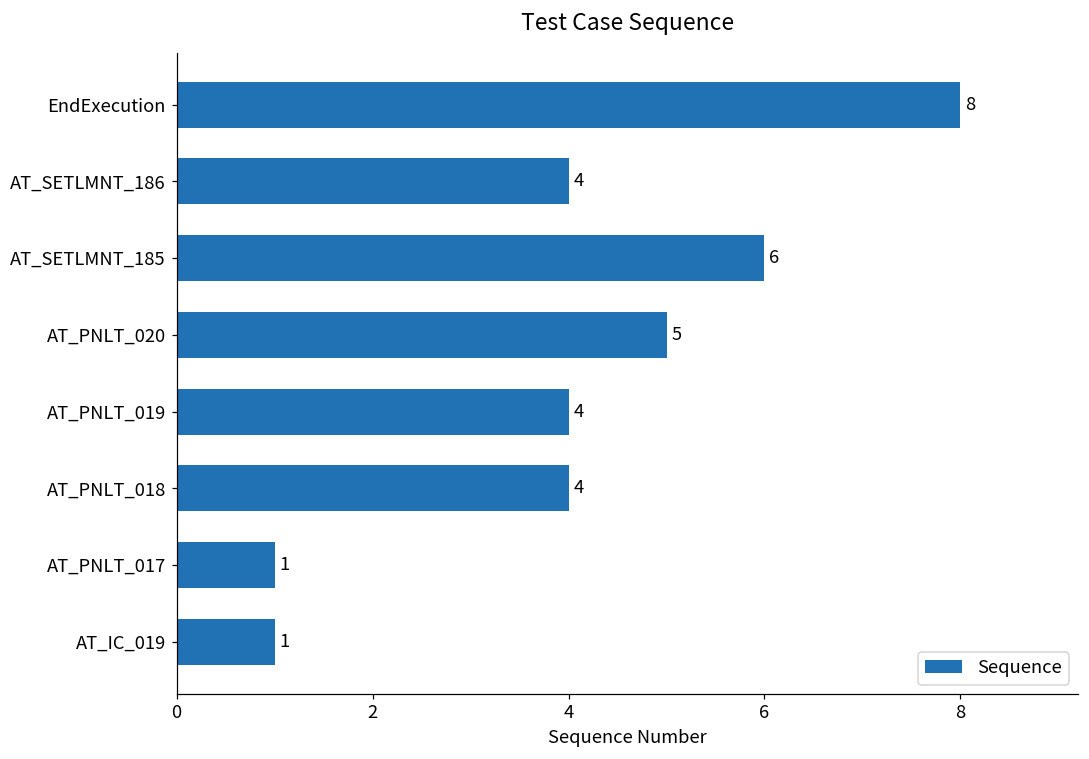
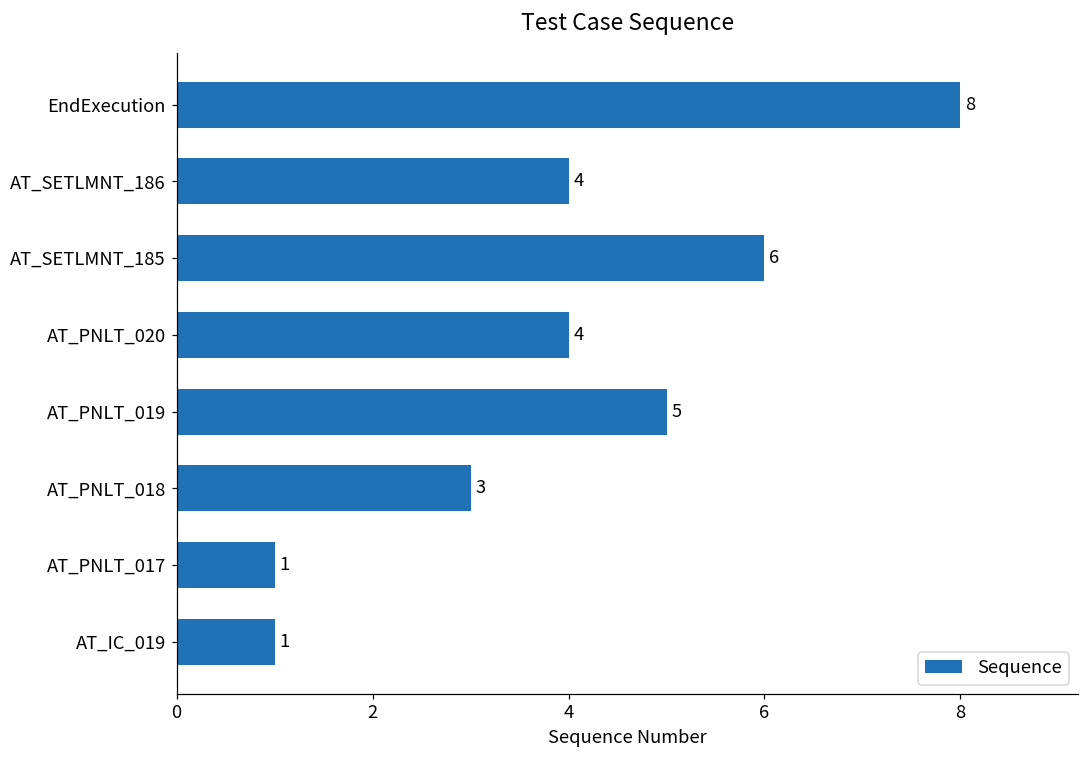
  {
    "EndExecution": 8,
    "AT_SETLMNT_186": 4,
    "AT_SETLMNT_185": 6,
-   "AT_PNLT_020": 5,
-   "AT_PNLT_019": 4,
-   "AT_PNLT_018": 4,
+   "AT_PNLT_020": 4,
+   "AT_PNLT_019": 5,
+   "AT_PNLT_018": 3,
    "AT_PNLT_017": 1,
    "AT_IC_019": 1
  }
